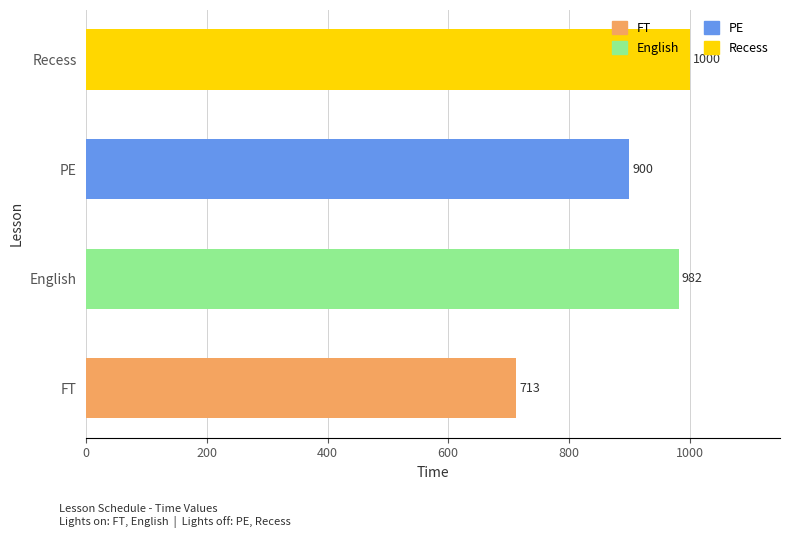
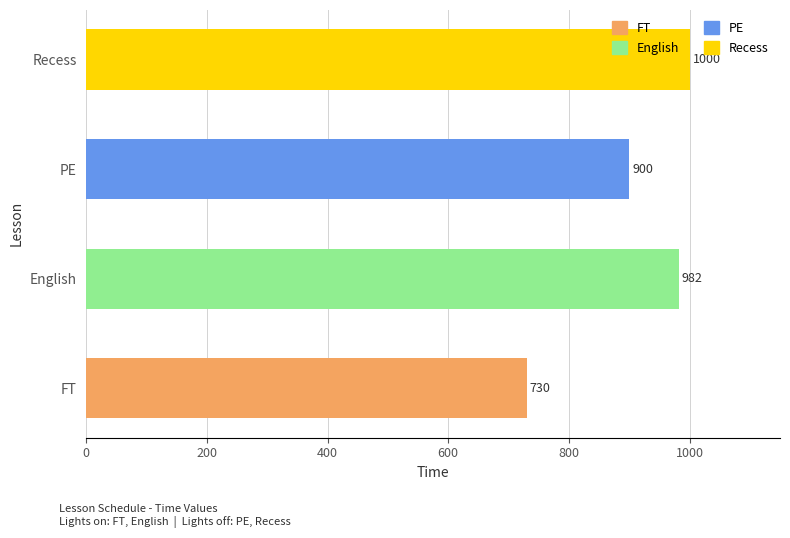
  {
    "Recess": 1000,
    "PE": 900,
    "English": 982,
-   "FT": 713
+   "FT": 730
  }
